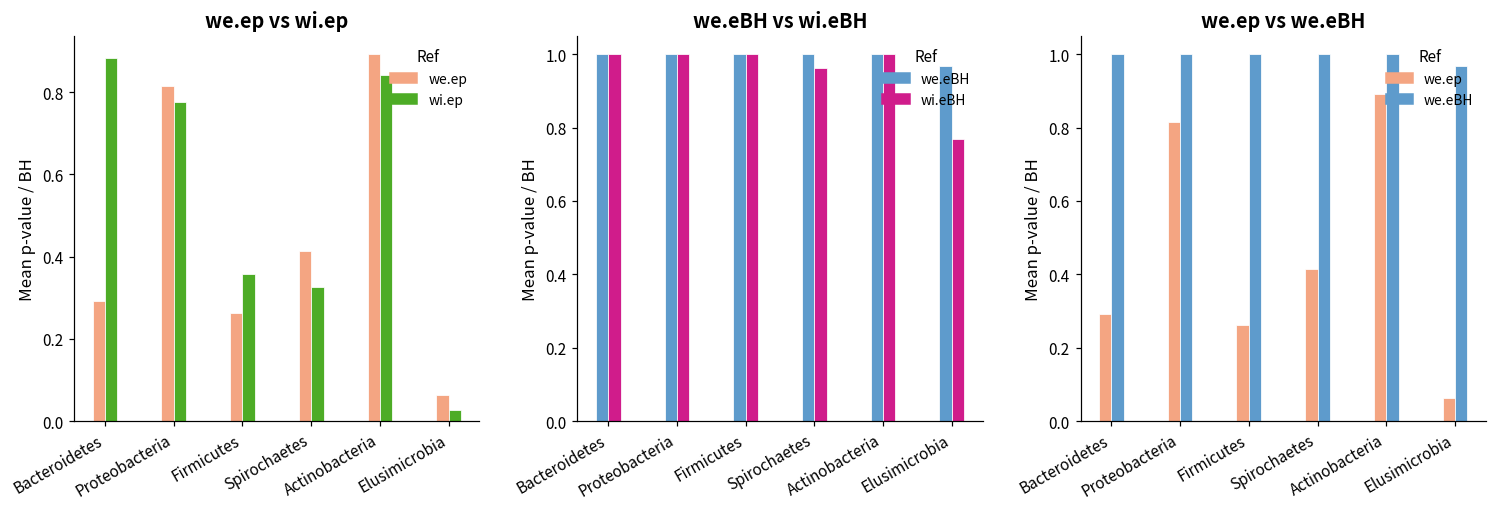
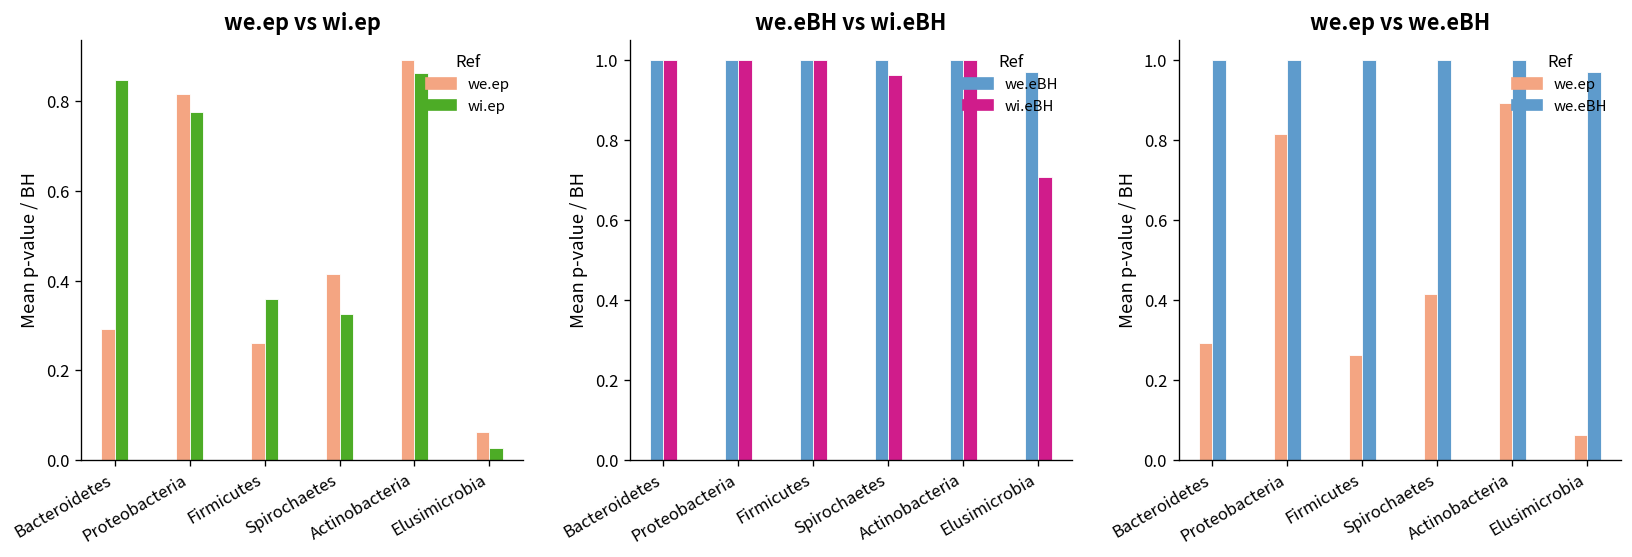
  {
    "we.ep vs wi.ep": {
      "we.ep": {
        "Bacteroidetes": 0.29,
        "Proteobacteria": 0.82,
        "Firmicutes": 0.26,
        "Spirochaetes": 0.41,
        "Actinobacteria": 0.89,
        "Elusimicrobia": 0.06
      },
      "wi.ep": {
-       "Bacteroidetes": 0.88,
+       "Bacteroidetes": 0.85,
        "Proteobacteria": 0.78,
        "Firmicutes": 0.36,
        "Spirochaetes": 0.33,
-       "Actinobacteria": 0.84,
+       "Actinobacteria": 0.86,
        "Elusimicrobia": 0.03
      }
    },
    "we.eBH vs wi.eBH": {
      "we.eBH": {
        "Bacteroidetes": 1.00,
        "Proteobacteria": 1.00,
        "Firmicutes": 1.00,
        "Spirochaetes": 1.00,
        "Actinobacteria": 1.00,
        "Elusimicrobia": 0.97
      },
      "wi.eBH": {
        "Bacteroidetes": 1.00,
        "Proteobacteria": 1.00,
        "Firmicutes": 1.00,
        "Spirochaetes": 0.96,
        "Actinobacteria": 1.00,
-       "Elusimicrobia": 0.77
+       "Elusimicrobia": 0.71
      }
    },
    "we.ep vs we.eBH": {
      "we.ep": {
        "Bacteroidetes": 0.29,
        "Proteobacteria": 0.82,
        "Firmicutes": 0.26,
        "Spirochaetes": 0.41,
        "Actinobacteria": 0.89,
        "Elusimicrobia": 0.06
      },
      "we.eBH": {
        "Bacteroidetes": 1.00,
        "Proteobacteria": 1.00,
        "Firmicutes": 1.00,
        "Spirochaetes": 1.00,
        "Actinobacteria": 1.00,
        "Elusimicrobia": 0.97
      }
    }
  }
